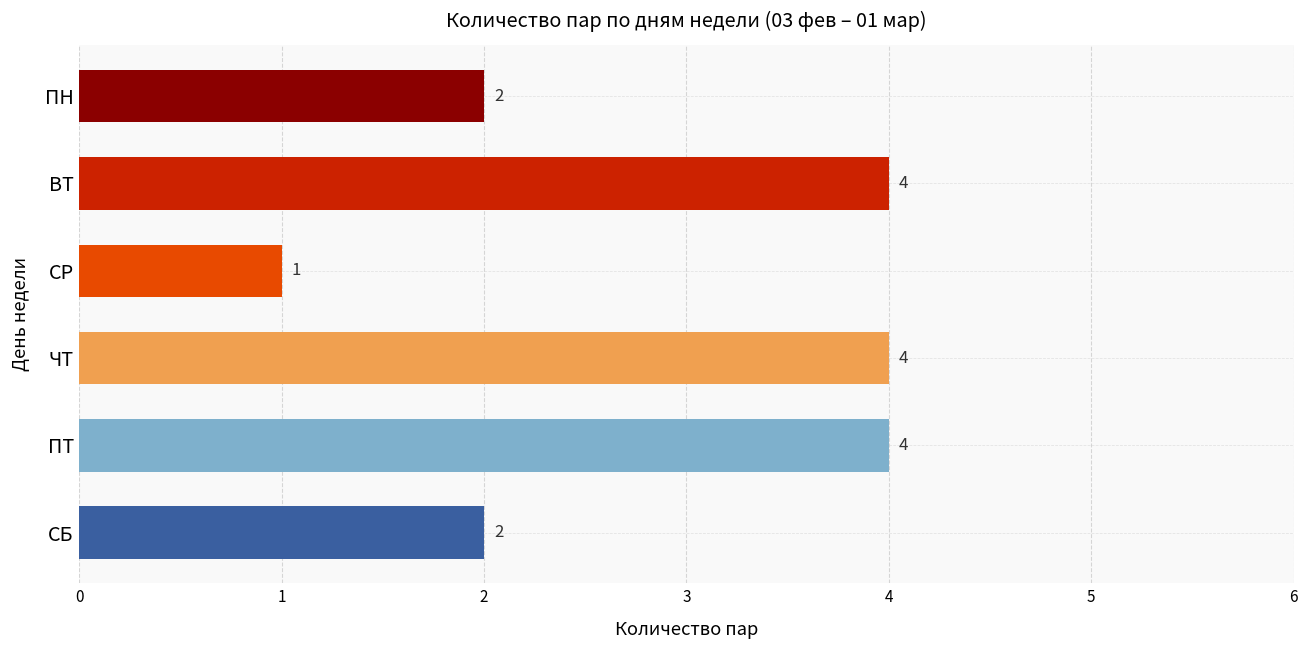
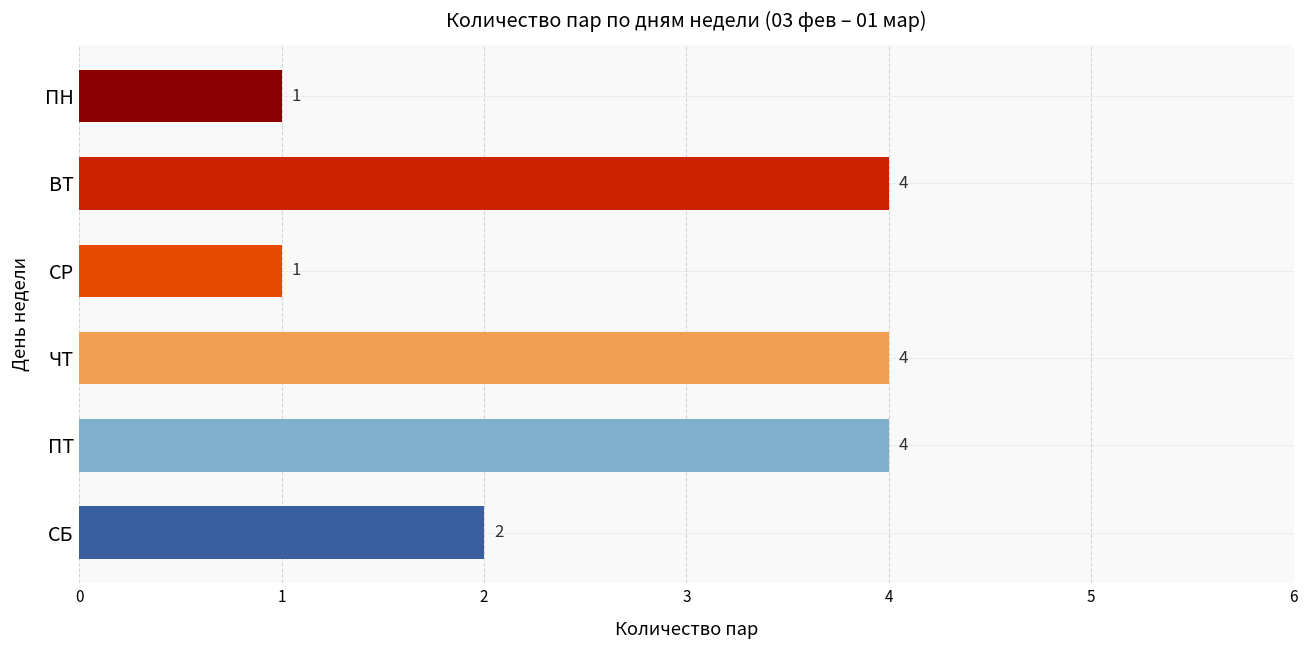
  {
-   "ПН": 2,
+   "ПН": 1,
    "ВТ": 4,
    "СР": 1,
    "ЧТ": 4,
    "ПТ": 4,
    "СБ": 2
  }
